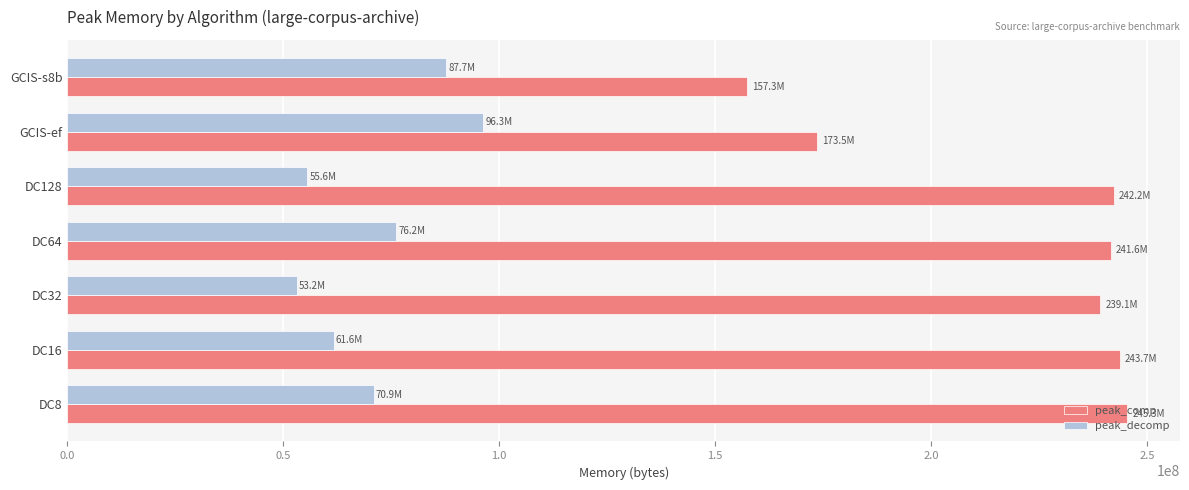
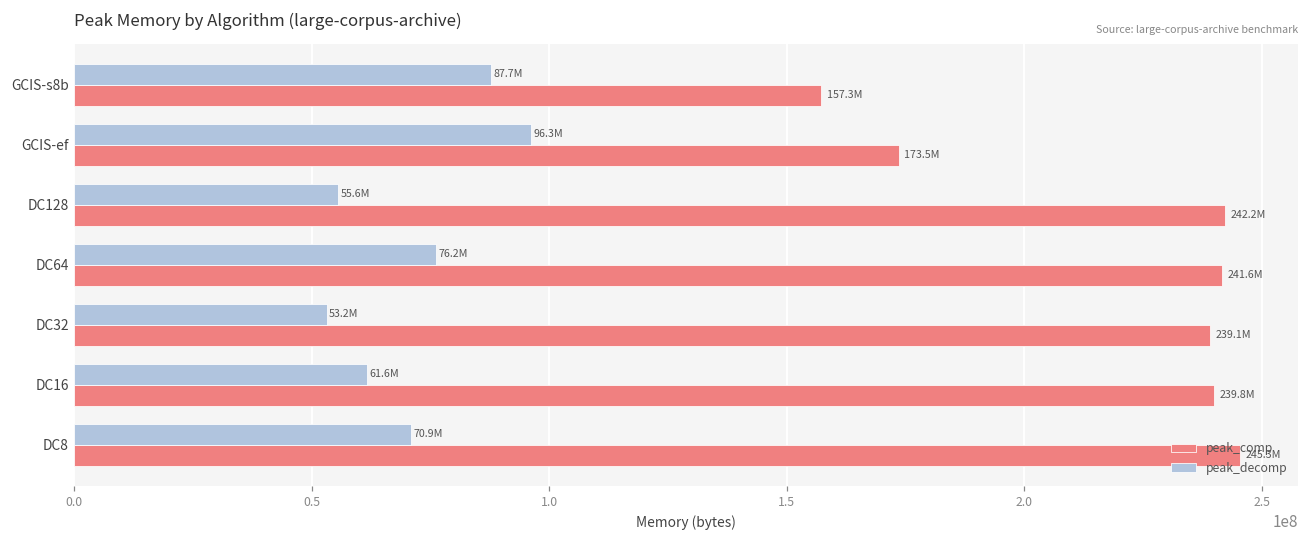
  {
    "peak_comp": {
      "GCIS-s8b": "157.3M",
      "GCIS-ef": "173.5M",
      "DC128": "242.2M",
      "DC64": "241.6M",
      "DC32": "239.1M",
-     "DC16": "243.7M",
+     "DC16": "239.8M",
      "DC8": "245.3M"
    },
    "peak_decomp": {
      "GCIS-s8b": "87.7M",
      "GCIS-ef": "96.3M",
      "DC128": "55.6M",
      "DC64": "76.2M",
      "DC32": "53.2M",
      "DC16": "61.6M",
      "DC8": "70.9M"
    }
  }
